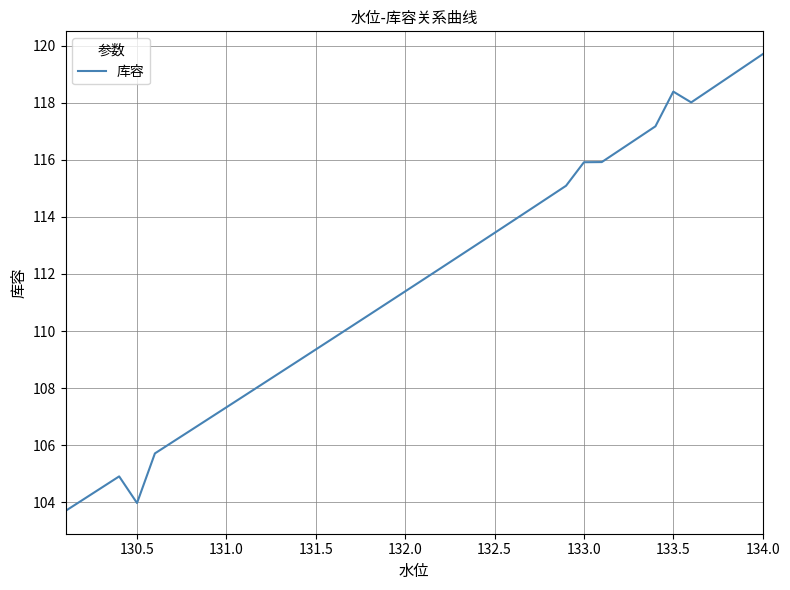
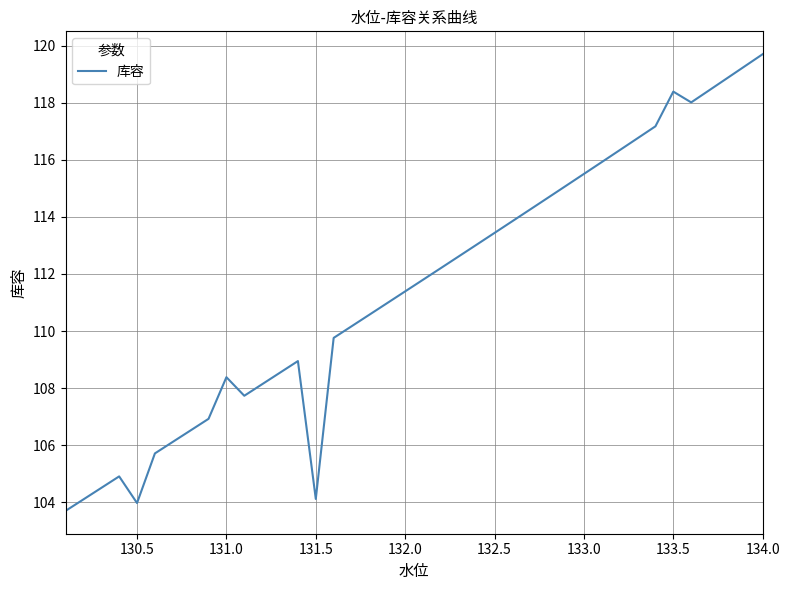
  {
    "130.5": 104.0,
-   "131.0": 107.3,
-   "131.5": 109.4,
+   "131.0": 108.4,
+   "131.5": 104.1,
    "132.0": 111.4,
    "132.5": 113.4,
-   "133.0": 115.9,
+   "133.0": 115.5,
    "133.5": 118.4,
    "134.0": 119.7
  }
